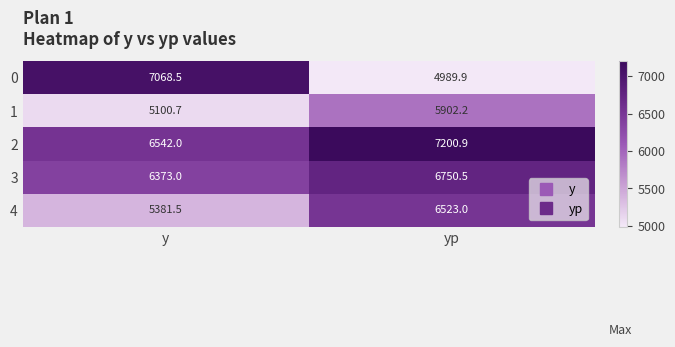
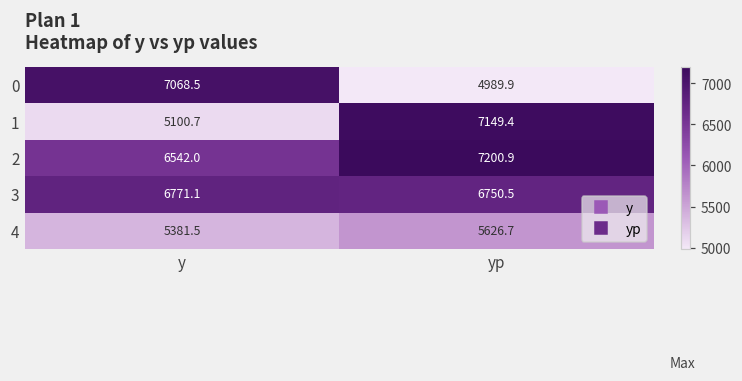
  {
    "0": {
      "y": 7068.5,
      "yp": 4989.9
    },
    "1": {
      "y": 5100.7,
-     "yp": 5902.2
+     "yp": 7149.4
    },
    "2": {
      "y": 6542.0,
      "yp": 7200.9
    },
    "3": {
-     "y": 6373.0,
+     "y": 6771.1,
      "yp": 6750.5
    },
    "4": {
      "y": 5381.5,
-     "yp": 6523.0
+     "yp": 5626.7
    }
  }
